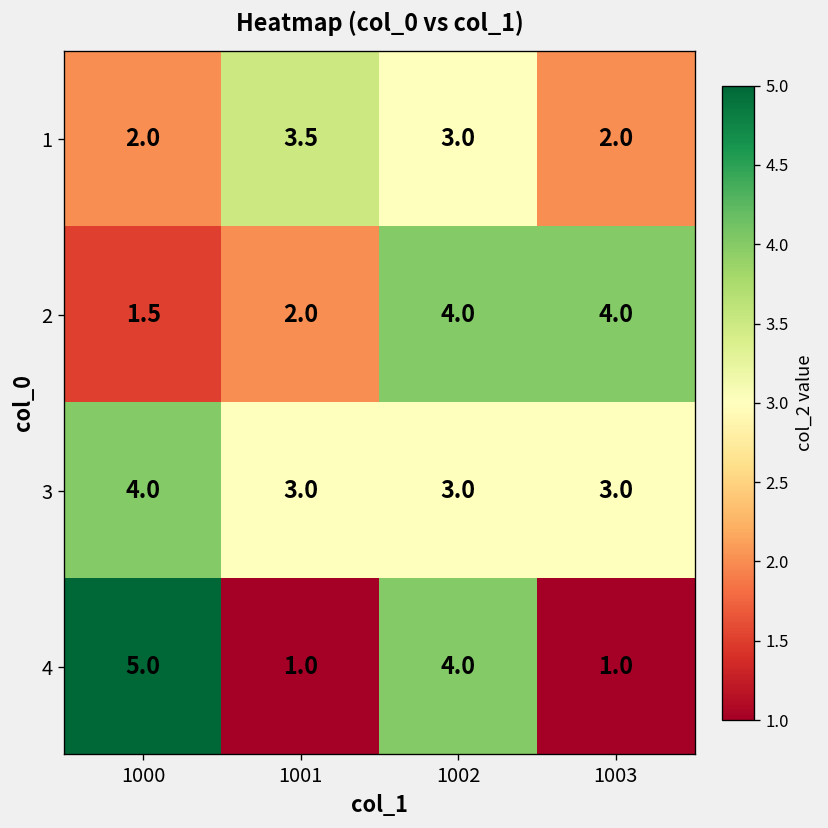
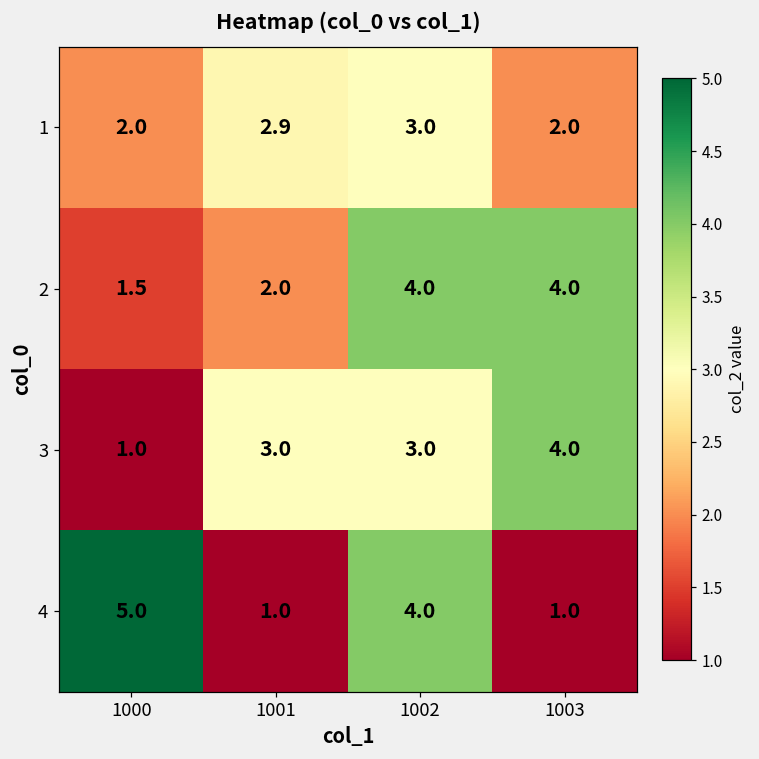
  {
    "1": {
      "1000": 2.0,
-     "1001": 3.5,
+     "1001": 2.9,
      "1002": 3.0,
      "1003": 2.0
    },
    "2": {
      "1000": 1.5,
      "1001": 2.0,
      "1002": 4.0,
      "1003": 4.0
    },
    "3": {
-     "1000": 4.0,
+     "1000": 1.0,
      "1001": 3.0,
      "1002": 3.0,
-     "1003": 3.0
+     "1003": 4.0
    },
    "4": {
      "1000": 5.0,
      "1001": 1.0,
      "1002": 4.0,
      "1003": 1.0
    }
  }
